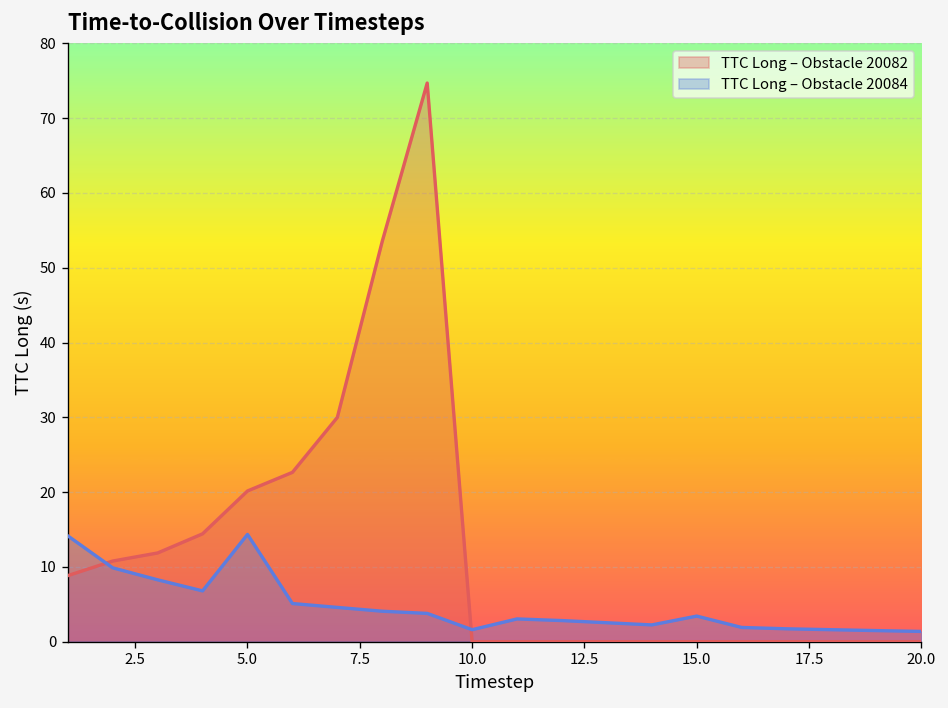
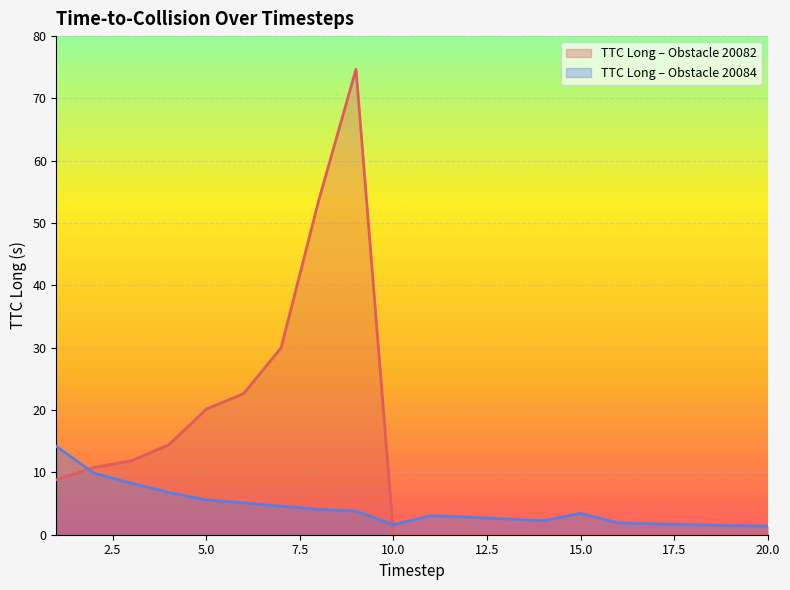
  {
    "TTC Long – Obstacle 20082": {
      "5.0": 20,
      "10.0": 0,
      "15.0": 0,
      "20.0": 0
    },
    "TTC Long – Obstacle 20084": {
-     "5.0": 14,
+     "5.0": 6,
      "10.0": 2,
      "15.0": 3,
      "20.0": 1
    }
  }
